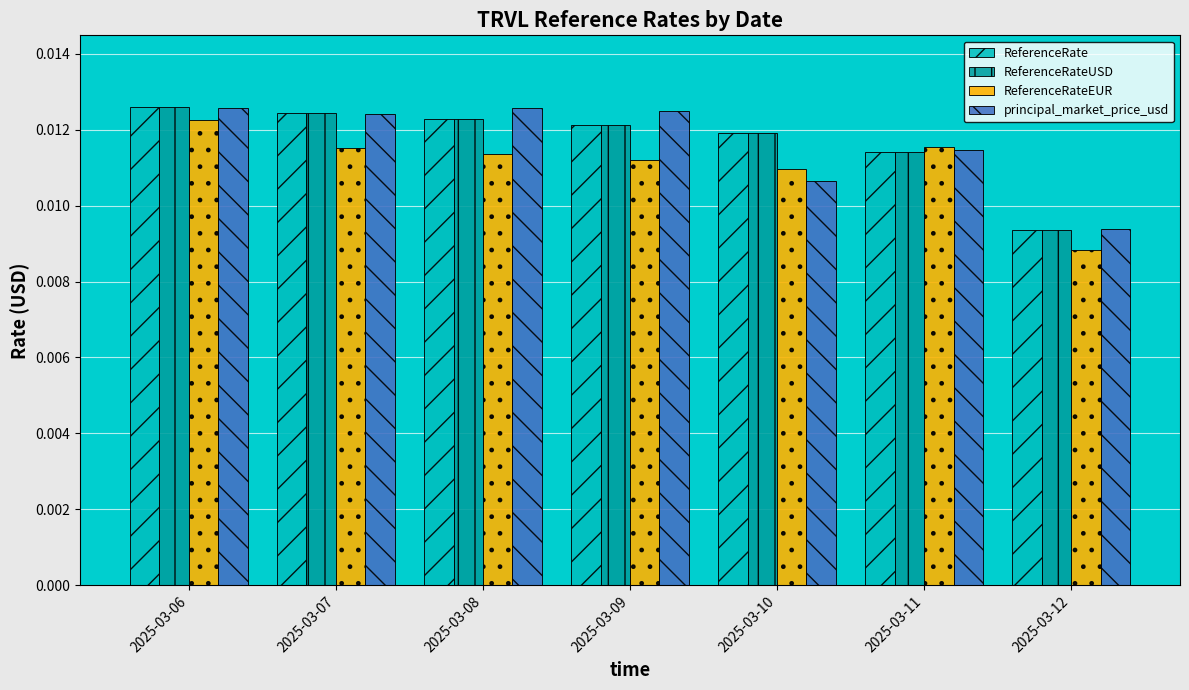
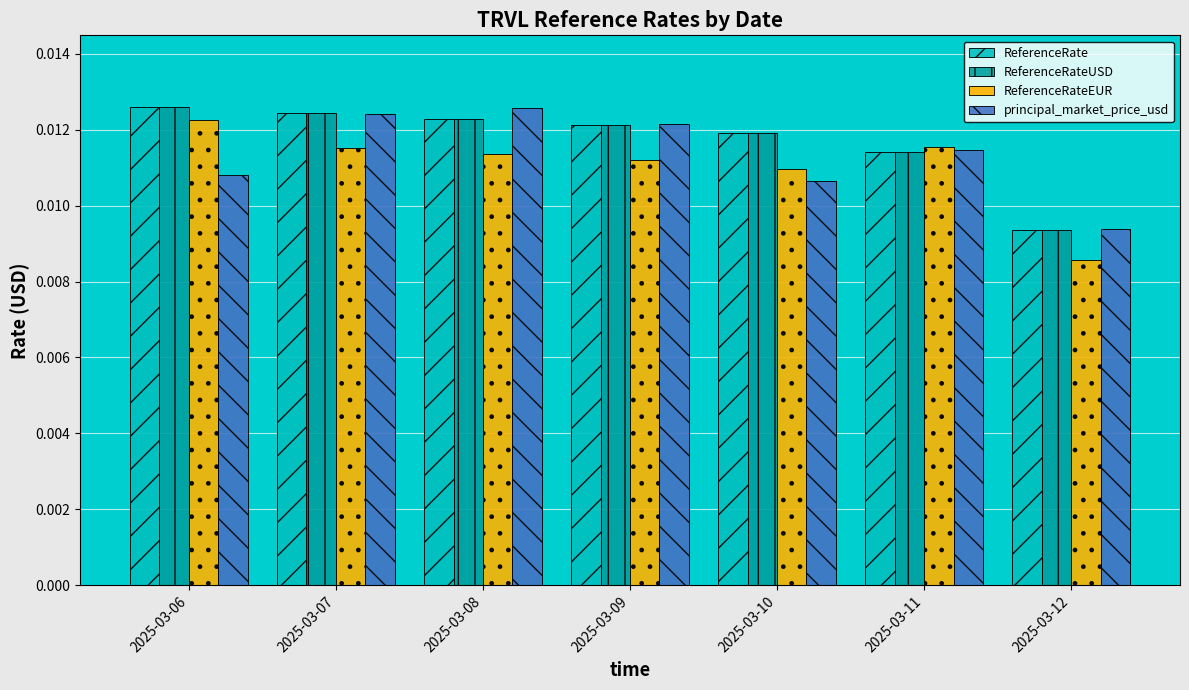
  {
    "ReferenceRateEUR": {
      "2025-03-06": 0.0122,
      "2025-03-07": 0.0115,
      "2025-03-08": 0.0113,
      "2025-03-09": 0.0112,
      "2025-03-10": 0.0110,
      "2025-03-11": 0.0115,
-     "2025-03-12": 0.0088
+     "2025-03-12": 0.0086
    },
    "principal_market_price_usd": {
-     "2025-03-06": 0.0126,
+     "2025-03-06": 0.0108,
      "2025-03-07": 0.0124,
      "2025-03-08": 0.0126,
-     "2025-03-09": 0.0125,
+     "2025-03-09": 0.0121,
      "2025-03-10": 0.0106,
      "2025-03-11": 0.0115,
      "2025-03-12": 0.0094
    }
  }
